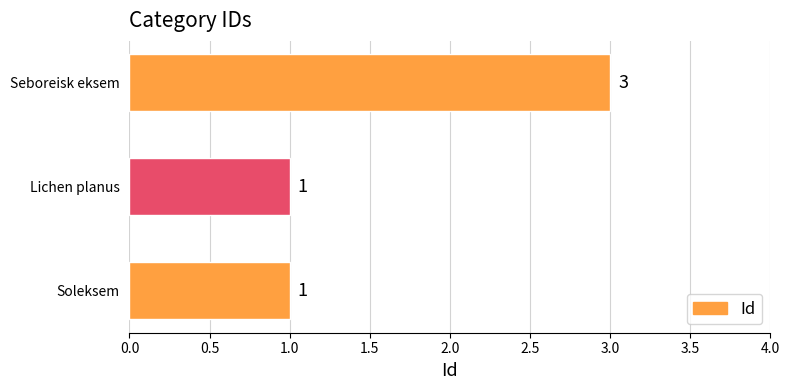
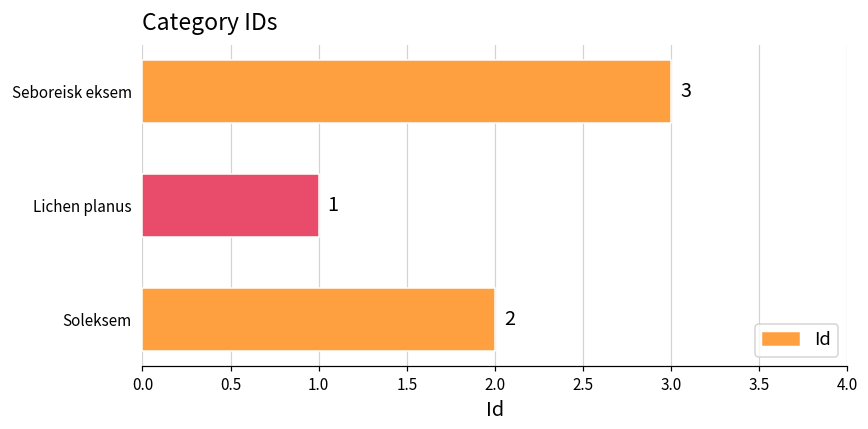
  {
    "Seboreisk eksem": 3,
    "Lichen planus": 1,
-   "Soleksem": 1
+   "Soleksem": 2
  }
